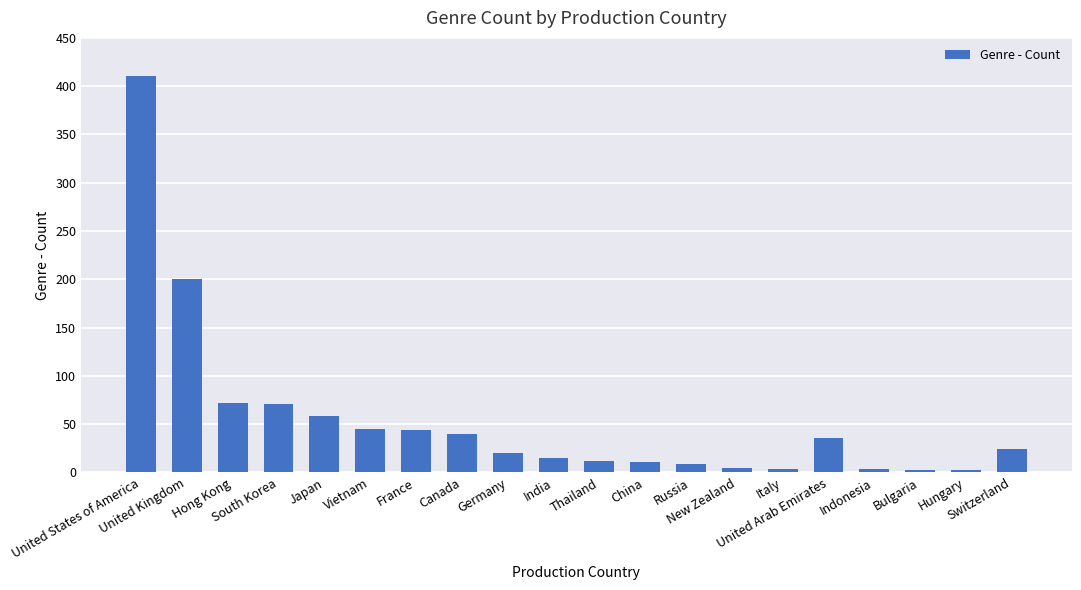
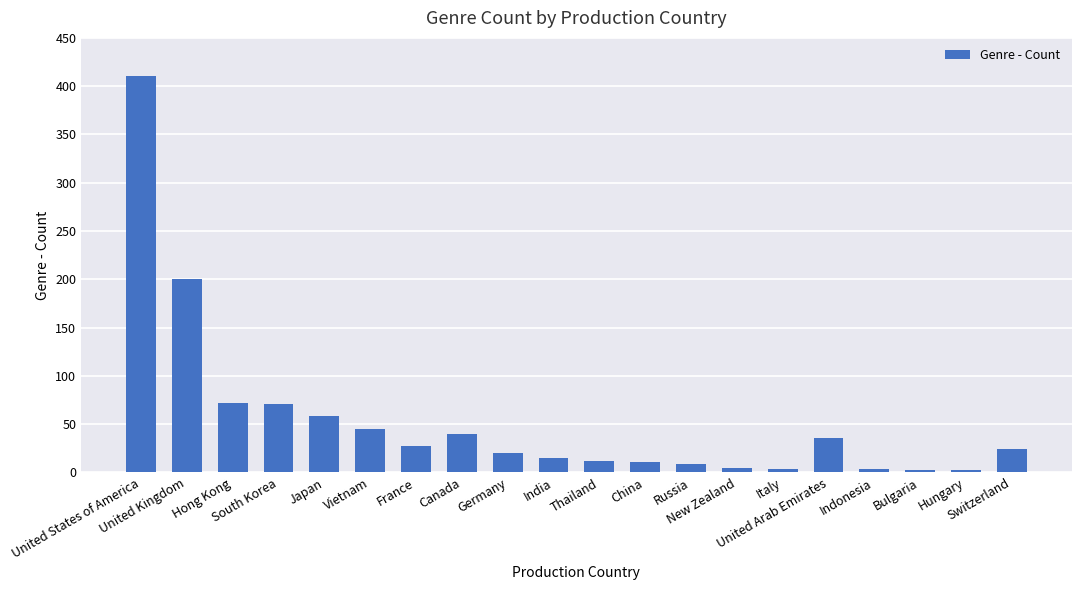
  {
    "United States of America": 410,
    "United Kingdom": 200,
    "Hong Kong": 70,
    "South Korea": 70,
    "Japan": 60,
    "Vietnam": 50,
-   "France": 40,
+   "France": 30,
    "Canada": 40,
    "Germany": 20,
    "India": 20,
    "Thailand": 10,
    "China": 10,
    "Russia": 10,
    "New Zealand": 10,
    "Italy": 0,
    "United Arab Emirates": 40,
    "Indonesia": 0,
    "Switzerland": 20
  }
